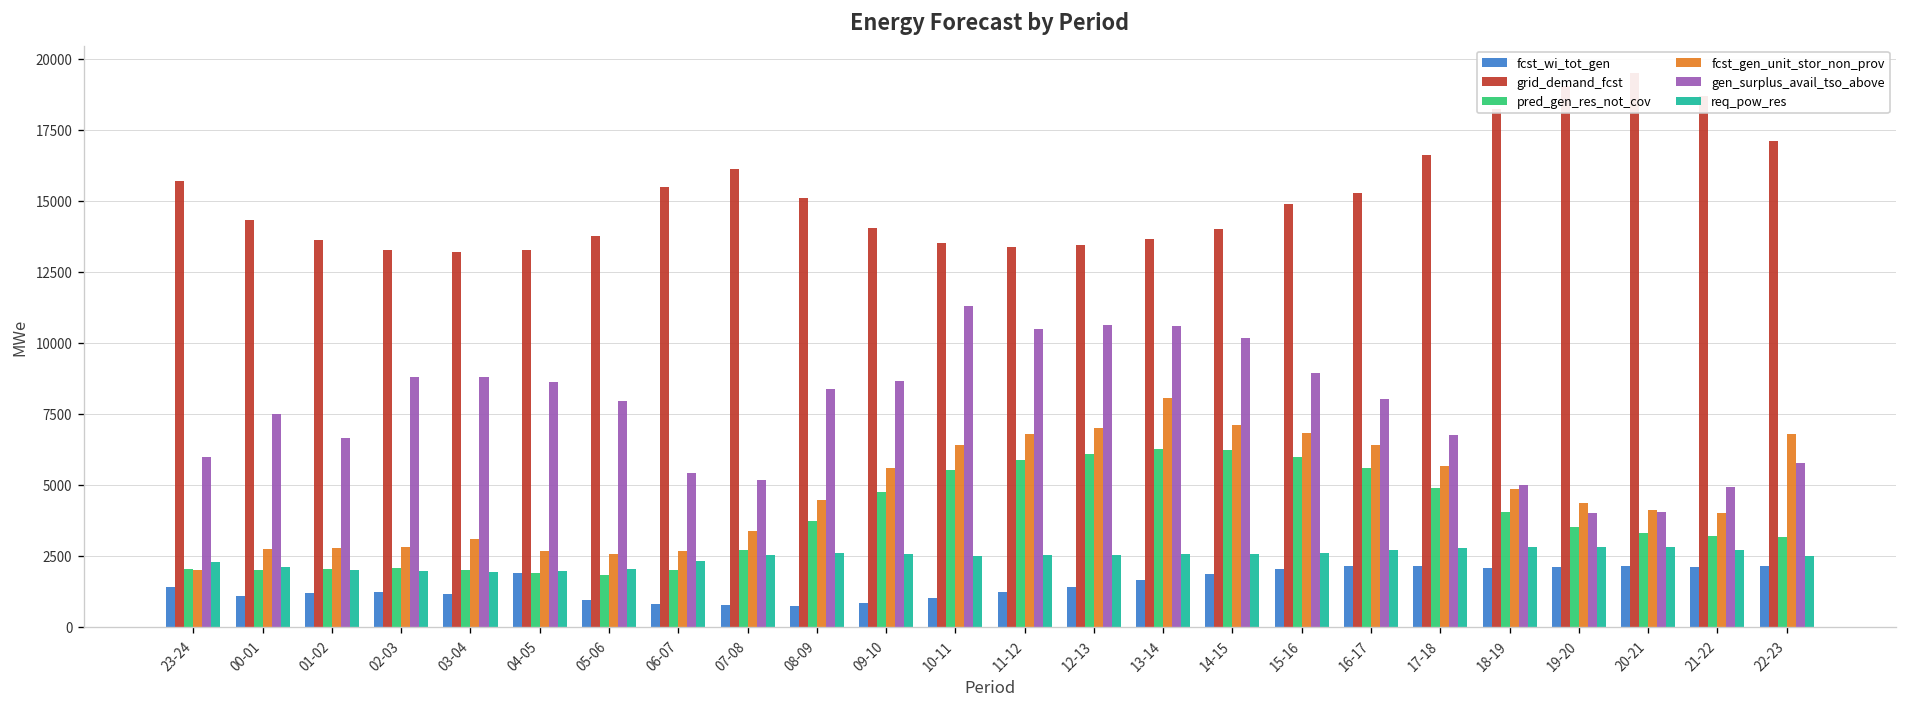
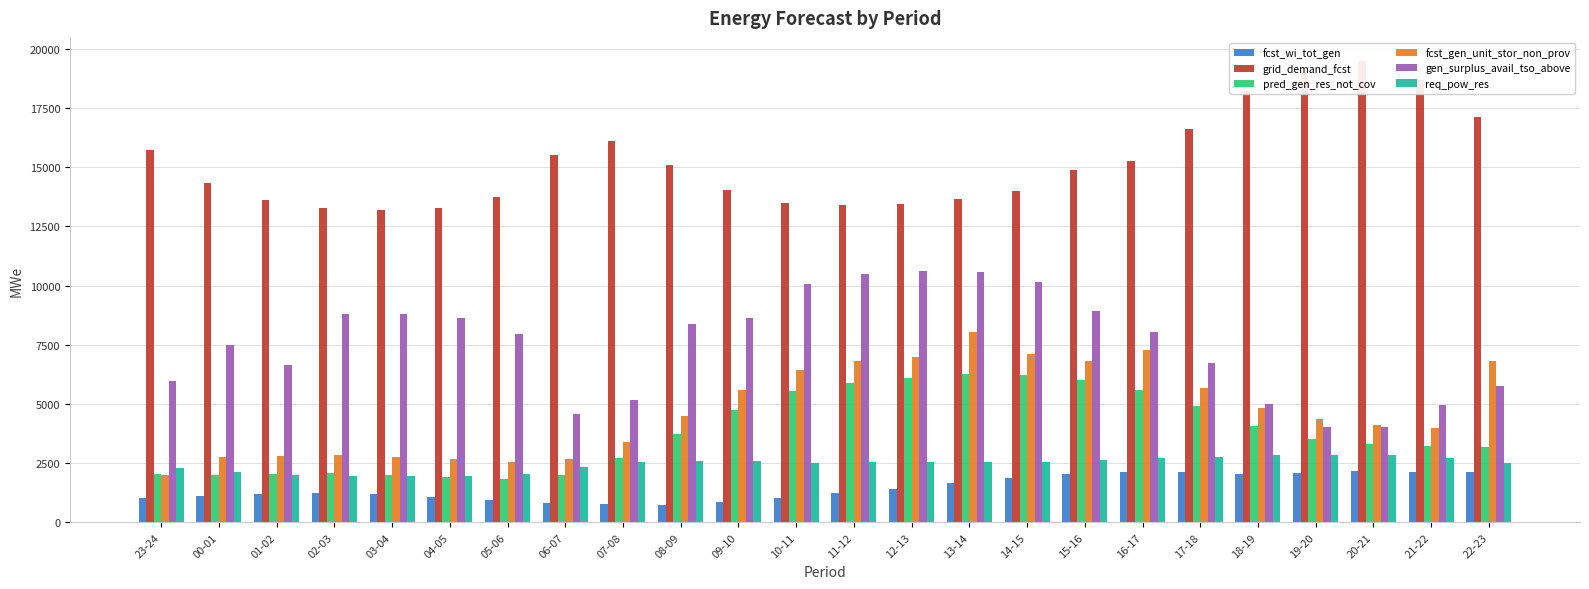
  {
    "fcst_wi_tot_gen": {
-     "23-24": 1400,
+     "23-24": 1000,
      "00-01": 1100,
      "01-02": 1200,
      "02-03": 1200,
      "03-04": 1200,
-     "04-05": 1900,
+     "04-05": 1100,
      "05-06": 1000,
      "06-07": 800,
      "07-08": 800,
      "08-09": 700,
      "09-10": 800,
      "10-11": 1000,
      "11-12": 1200,
      "12-13": 1400,
      "13-14": 1700,
      "14-15": 1900,
      "15-16": 2000,
      "16-17": 2100,
      "17-18": 2100,
      "18-19": 2100,
      "19-20": 2100,
      "20-21": 2200,
      "21-22": 2100,
      "22-23": 2100
    },
    "grid_demand_fcst": {
      "23-24": 15700,
      "00-01": 14300,
      "01-02": 13600,
      "02-03": 13300,
      "03-04": 13200,
      "04-05": 13300,
      "05-06": 13800,
      "06-07": 15500,
      "07-08": 16100,
      "08-09": 15100,
      "09-10": 14000,
      "10-11": 13500,
      "11-12": 13400,
      "12-13": 13500,
      "13-14": 13600,
      "14-15": 14000,
      "15-16": 14900,
      "16-17": 15300,
      "17-18": 16600,
      "22-23": 17100
    },
    "fcst_gen_unit_stor_non_prov": {
      "23-24": 2000,
      "00-01": 2700,
      "01-02": 2800,
      "02-03": 2800,
-     "03-04": 3100,
+     "03-04": 2800,
      "04-05": 2700,
      "05-06": 2600,
      "06-07": 2700,
      "07-08": 3400,
      "08-09": 4500,
      "09-10": 5600,
      "10-11": 6400,
      "11-12": 6800,
      "12-13": 7000,
      "13-14": 8100,
      "14-15": 7100,
      "15-16": 6800,
-     "16-17": 6400,
+     "16-17": 7300,
      "17-18": 5700,
      "18-19": 4800,
      "19-20": 4400,
      "20-21": 4100,
      "21-22": 4000,
      "22-23": 6800
    },
    "gen_surplus_avail_tso_above": {
      "23-24": 6000,
      "00-01": 7500,
      "01-02": 6600,
      "02-03": 8800,
      "03-04": 8800,
      "04-05": 8600,
      "05-06": 8000,
-     "06-07": 5400,
+     "06-07": 4600,
      "07-08": 5200,
      "08-09": 8400,
      "09-10": 8700,
-     "10-11": 11300,
+     "10-11": 10100,
      "11-12": 10500,
      "12-13": 10600,
      "13-14": 10600,
      "14-15": 10200,
      "15-16": 8900,
      "16-17": 8000,
      "17-18": 6700,
      "18-19": 5000,
      "19-20": 4000,
      "20-21": 4000,
      "21-22": 4900,
      "22-23": 5800
    }
  }
